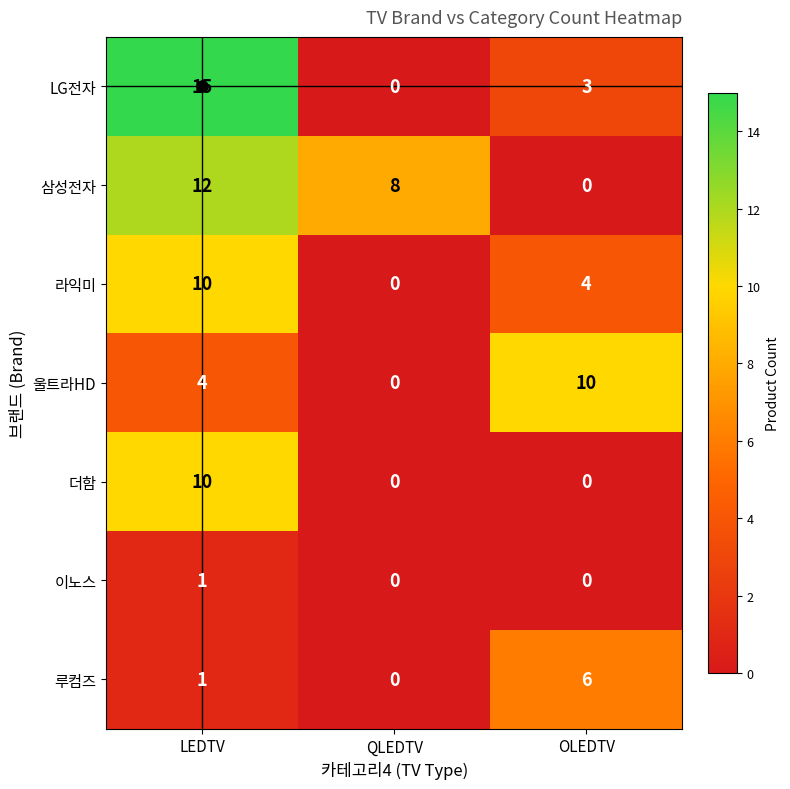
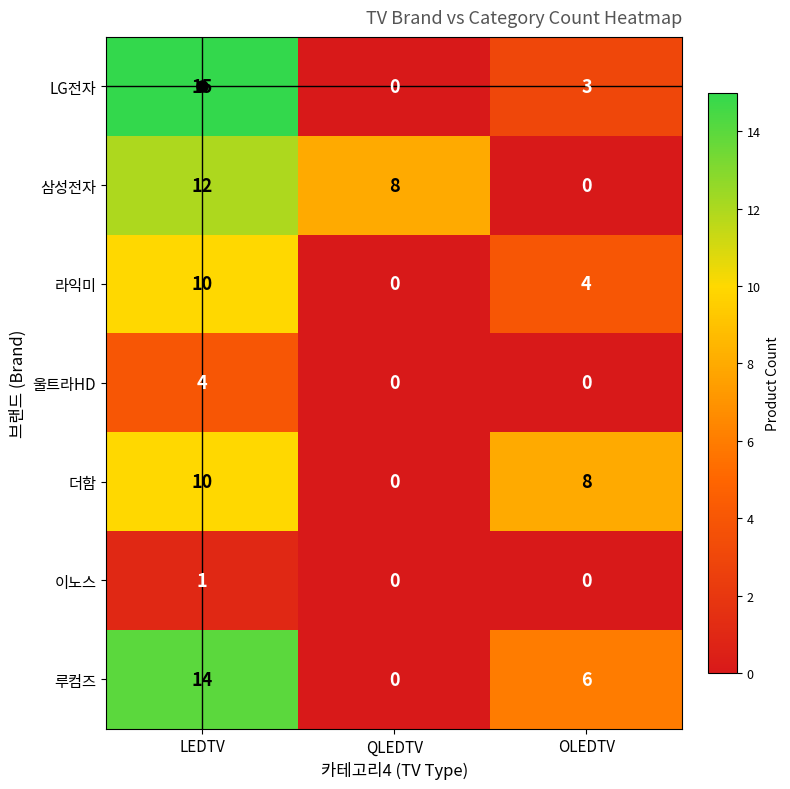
  {
    "LG전자": {
      "QLEDTV": 0,
      "OLEDTV": 3
    },
    "삼성전자": {
      "LEDTV": 12,
      "QLEDTV": 8,
      "OLEDTV": 0
    },
    "라익미": {
      "LEDTV": 10,
      "QLEDTV": 0,
      "OLEDTV": 4
    },
    "울트라HD": {
      "LEDTV": 4,
      "QLEDTV": 0,
-     "OLEDTV": 10
+     "OLEDTV": 0
    },
    "더함": {
      "LEDTV": 10,
      "QLEDTV": 0,
-     "OLEDTV": 0
+     "OLEDTV": 8
    },
    "이노스": {
      "LEDTV": 1,
      "QLEDTV": 0,
      "OLEDTV": 0
    },
    "루컴즈": {
-     "LEDTV": 1,
+     "LEDTV": 14,
      "QLEDTV": 0,
      "OLEDTV": 6
    }
  }
